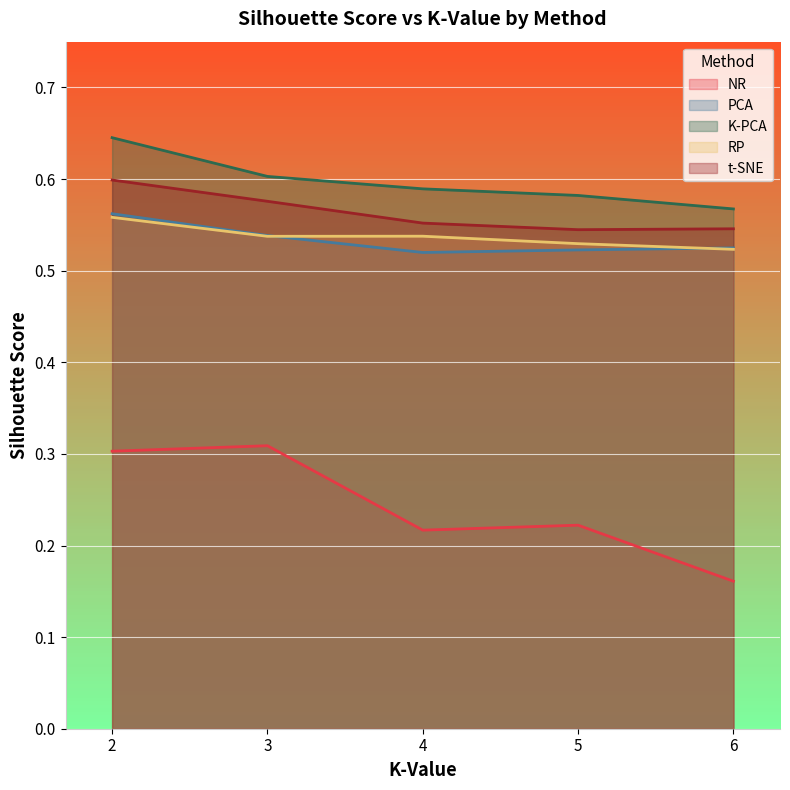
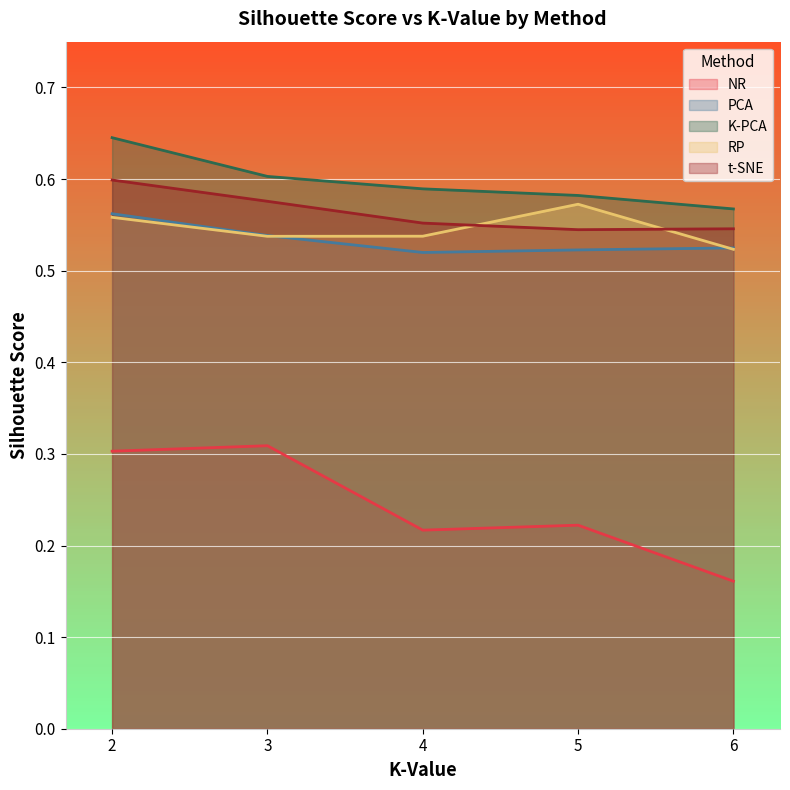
  {
    "RP": {
      "2": 0.56,
      "4": 0.54,
-     "5": 0.53
+     "5": 0.57
    }
  }
